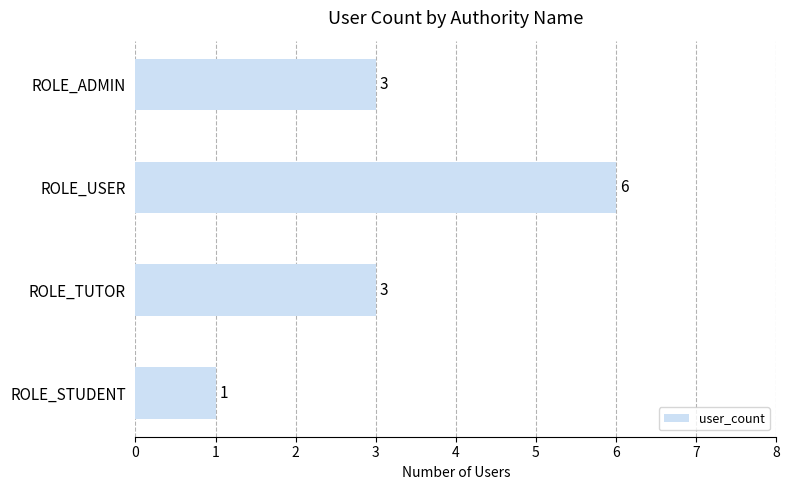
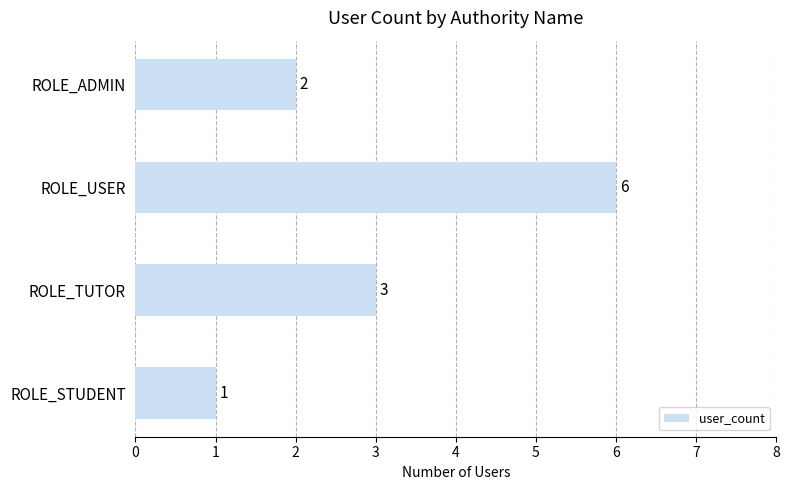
  {
-   "ROLE_ADMIN": 3,
+   "ROLE_ADMIN": 2,
    "ROLE_USER": 6,
    "ROLE_TUTOR": 3,
    "ROLE_STUDENT": 1
  }
